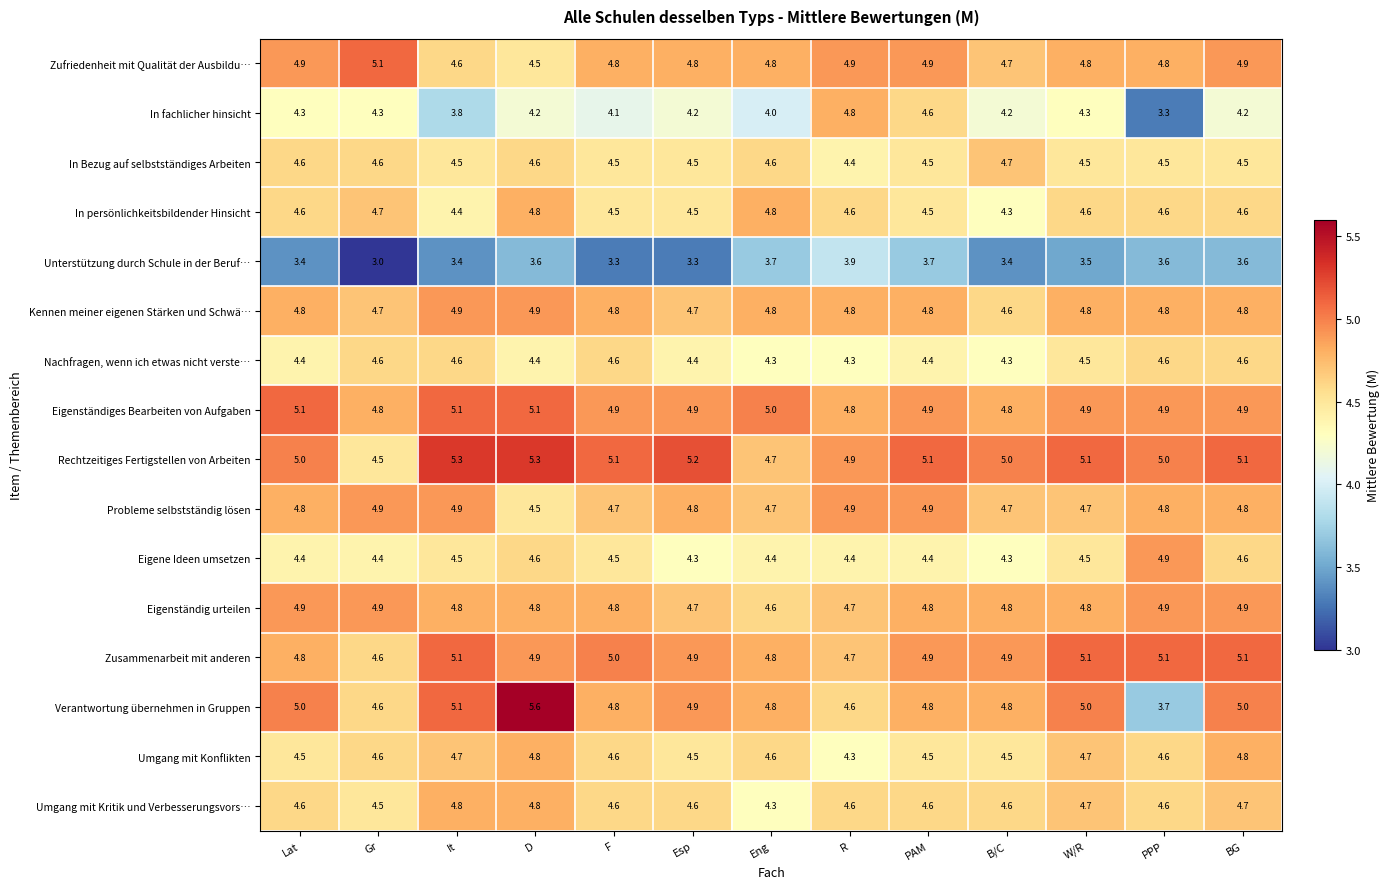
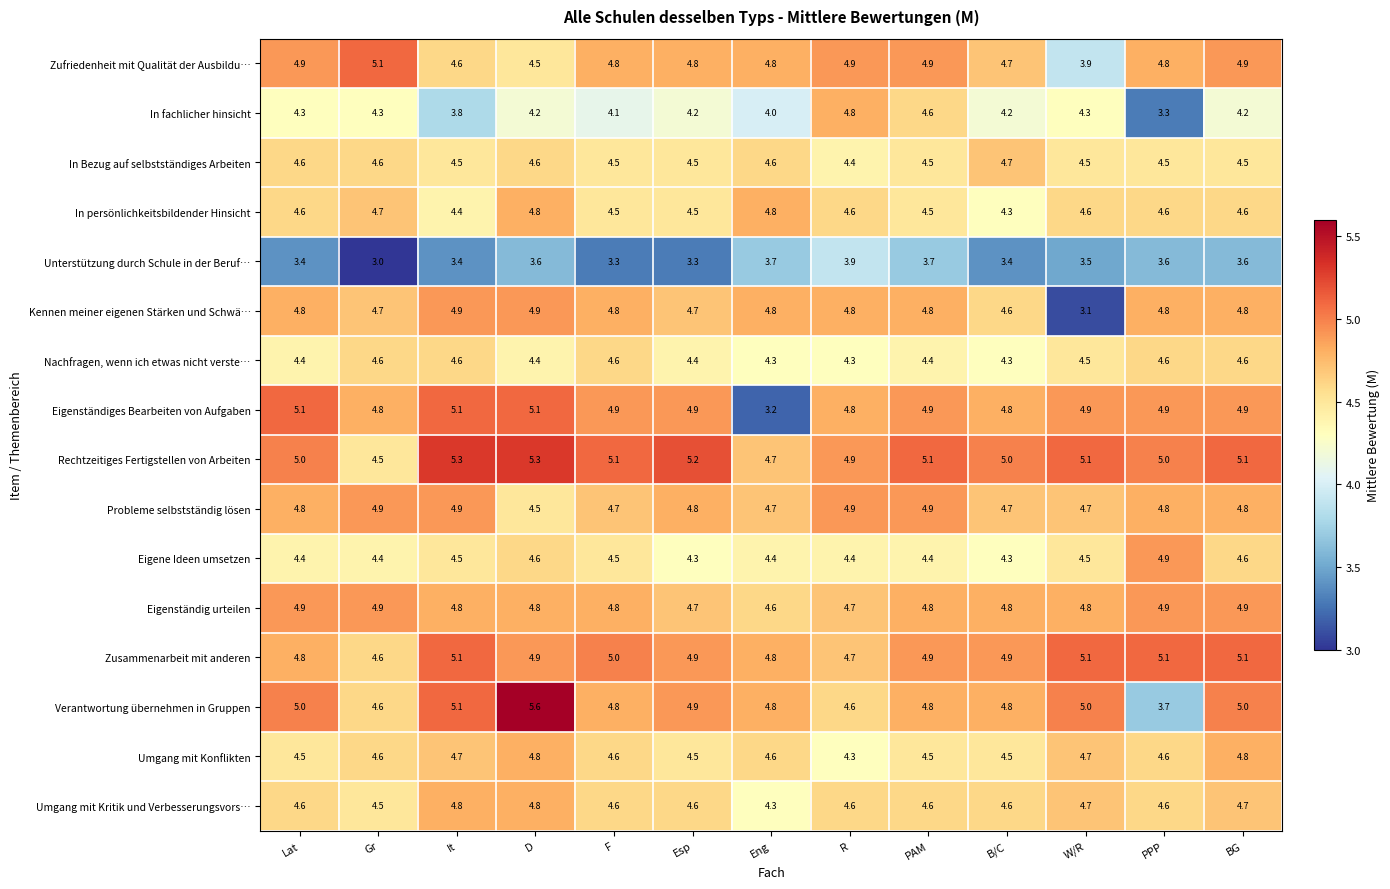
  {
    "Zufriedenheit mit Qualität der Ausbildu…": {
      "Lat": 4.9,
      "Gr": 5.1,
      "It": 4.6,
      "D": 4.5,
      "F": 4.8,
      "Esp": 4.8,
      "Eng": 4.8,
      "R": 4.9,
      "PAM": 4.9,
      "B/C": 4.7,
-     "W/R": 4.8,
+     "W/R": 3.9,
      "PPP": 4.8,
      "BG": 4.9
    },
    "Kennen meiner eigenen Stärken und Schwä…": {
      "Lat": 4.8,
      "Gr": 4.7,
      "It": 4.9,
      "D": 4.9,
      "F": 4.8,
      "Esp": 4.7,
      "Eng": 4.8,
      "R": 4.8,
      "PAM": 4.8,
      "B/C": 4.6,
-     "W/R": 4.8,
+     "W/R": 3.1,
      "PPP": 4.8,
      "BG": 4.8
    },
    "Eigenständiges Bearbeiten von Aufgaben": {
      "Lat": 5.1,
      "Gr": 4.8,
      "It": 5.1,
      "D": 5.1,
      "F": 4.9,
      "Esp": 4.9,
-     "Eng": 5.0,
+     "Eng": 3.2,
      "R": 4.8,
      "PAM": 4.9,
      "B/C": 4.8,
      "W/R": 4.9,
      "PPP": 4.9,
      "BG": 4.9
    }
  }
